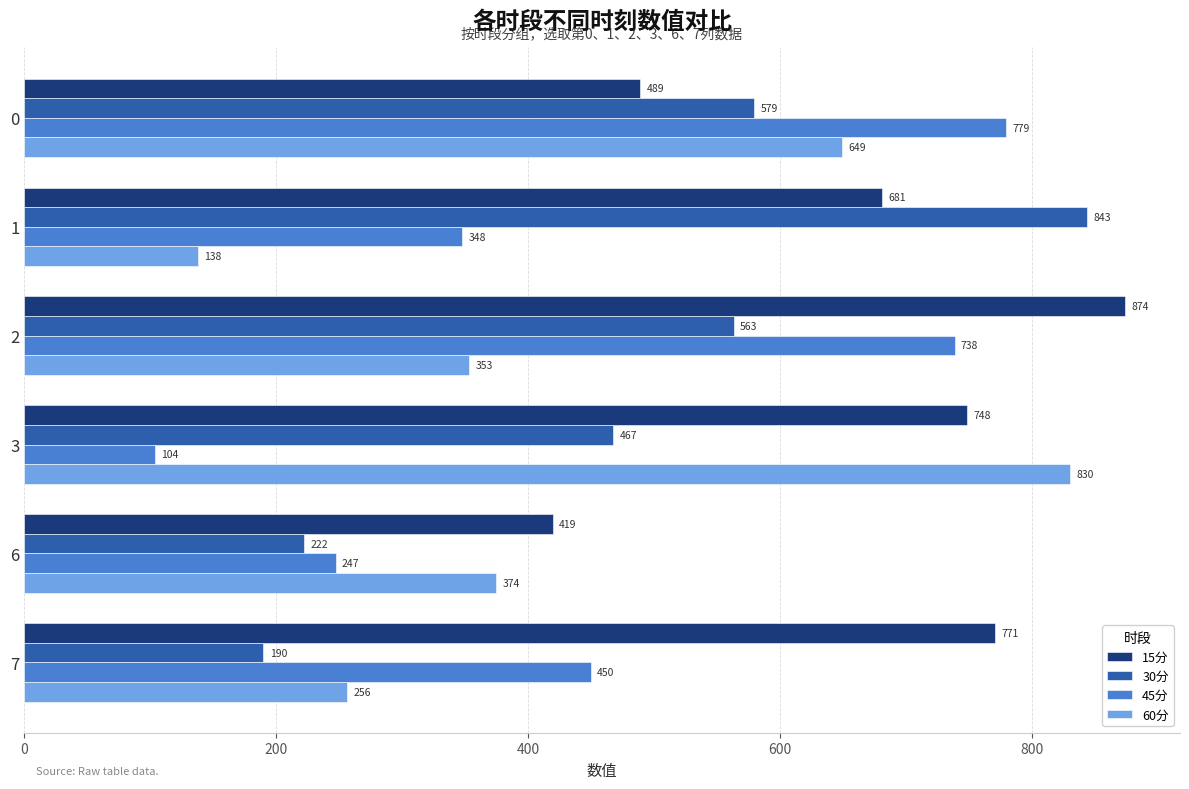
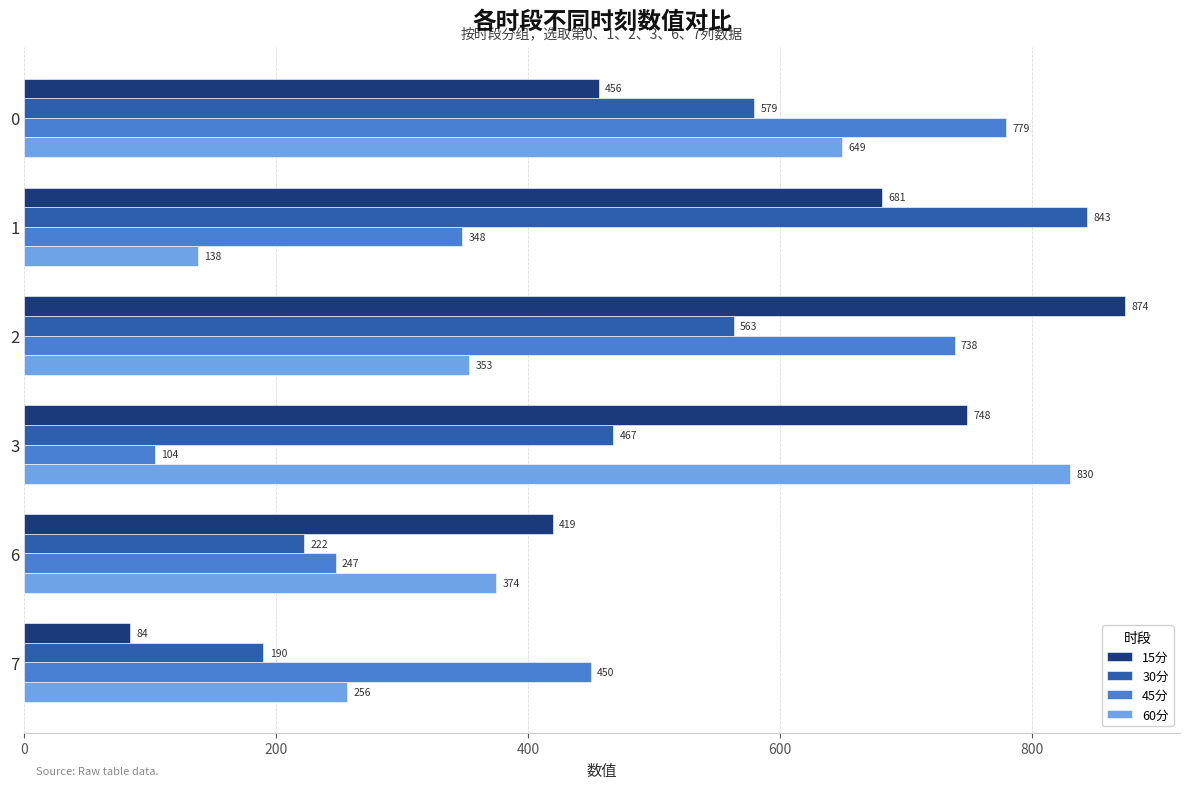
  {
    "15分": {
-     "0": 489,
+     "0": 456,
      "1": 681,
      "2": 874,
      "3": 748,
      "6": 419,
-     "7": 771
+     "7": 84
    }
  }
